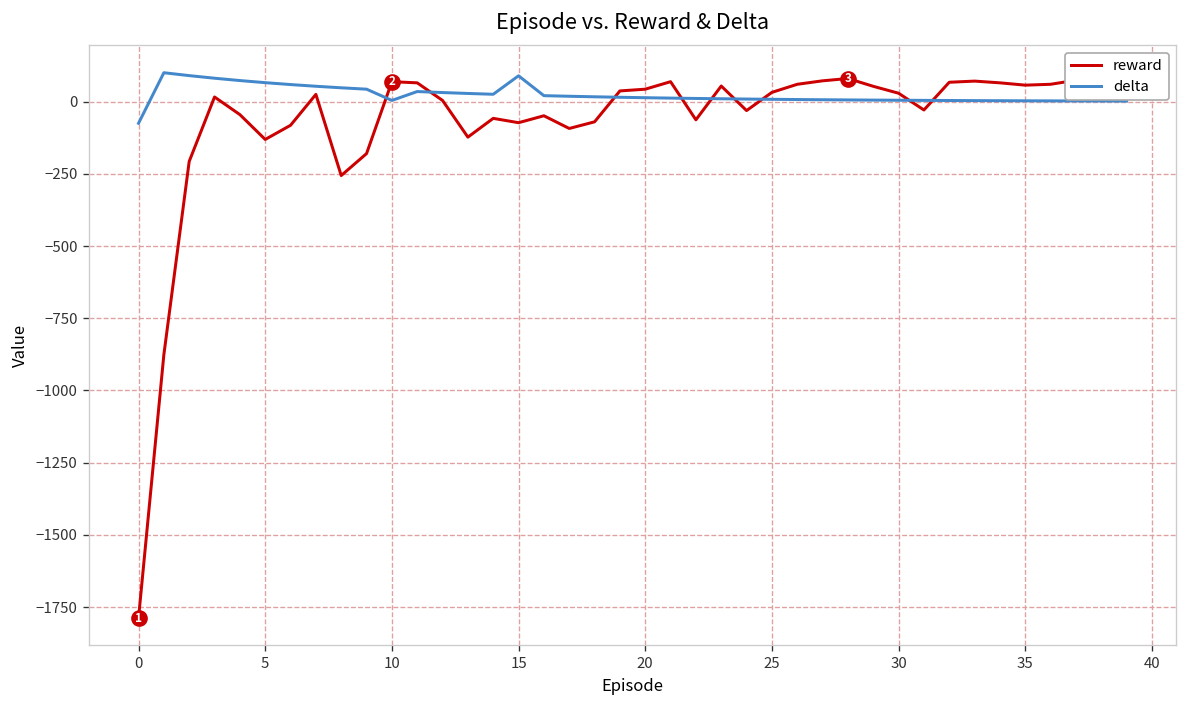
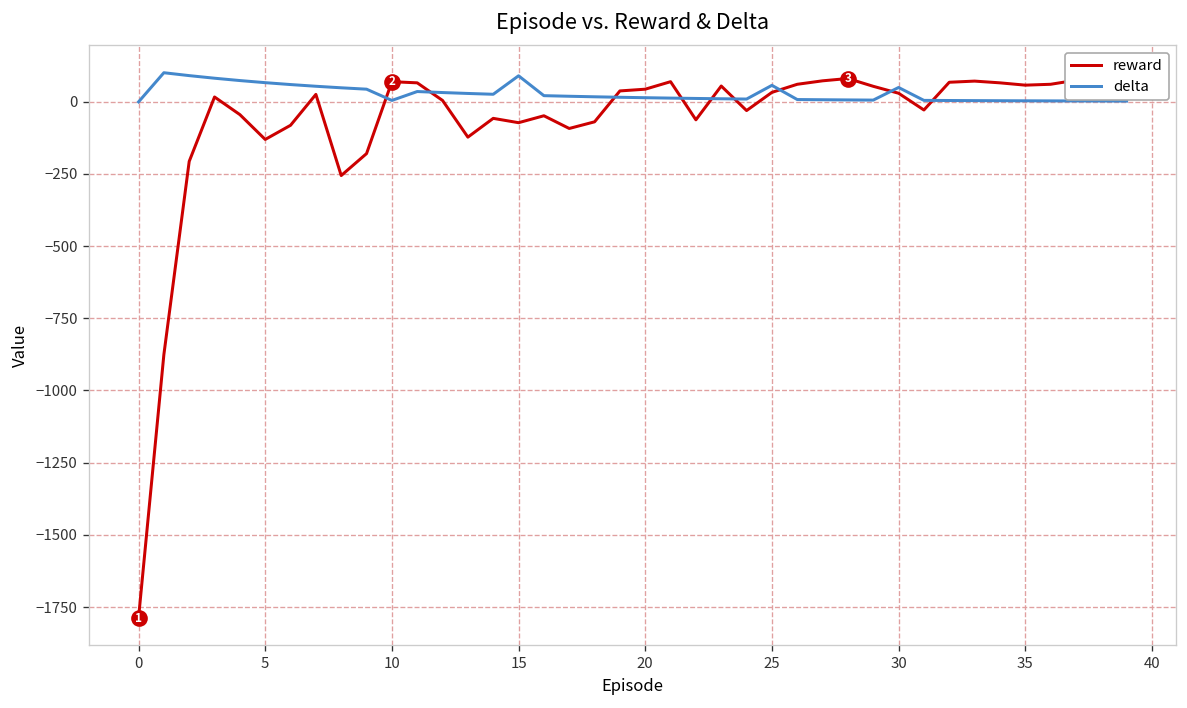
  {
    "delta": {
-     "0": -70,
+     "0": 0,
      "5": 70,
      "10": 0,
      "15": 90,
      "20": 10,
-     "25": 10,
-     "30": 0,
+     "25": 60,
+     "30": 50,
      "35": 0
    }
  }
